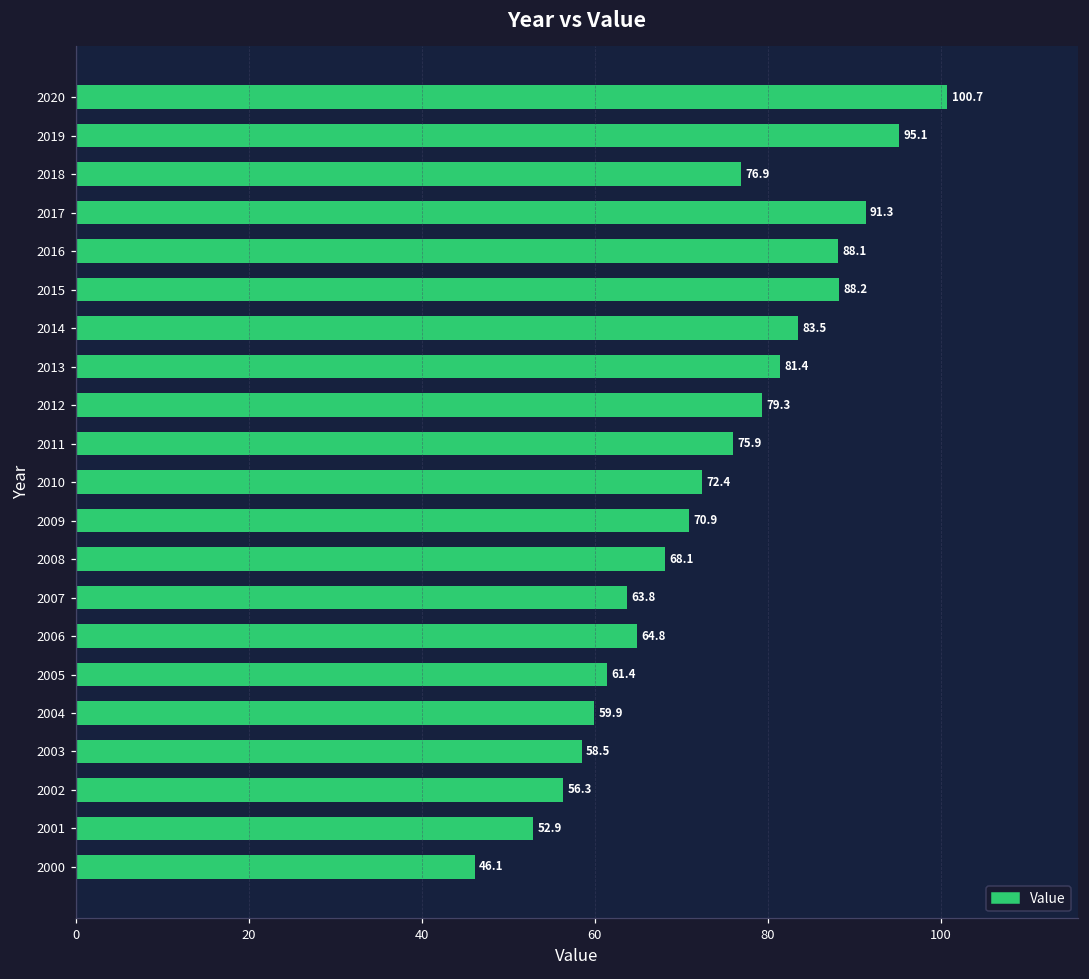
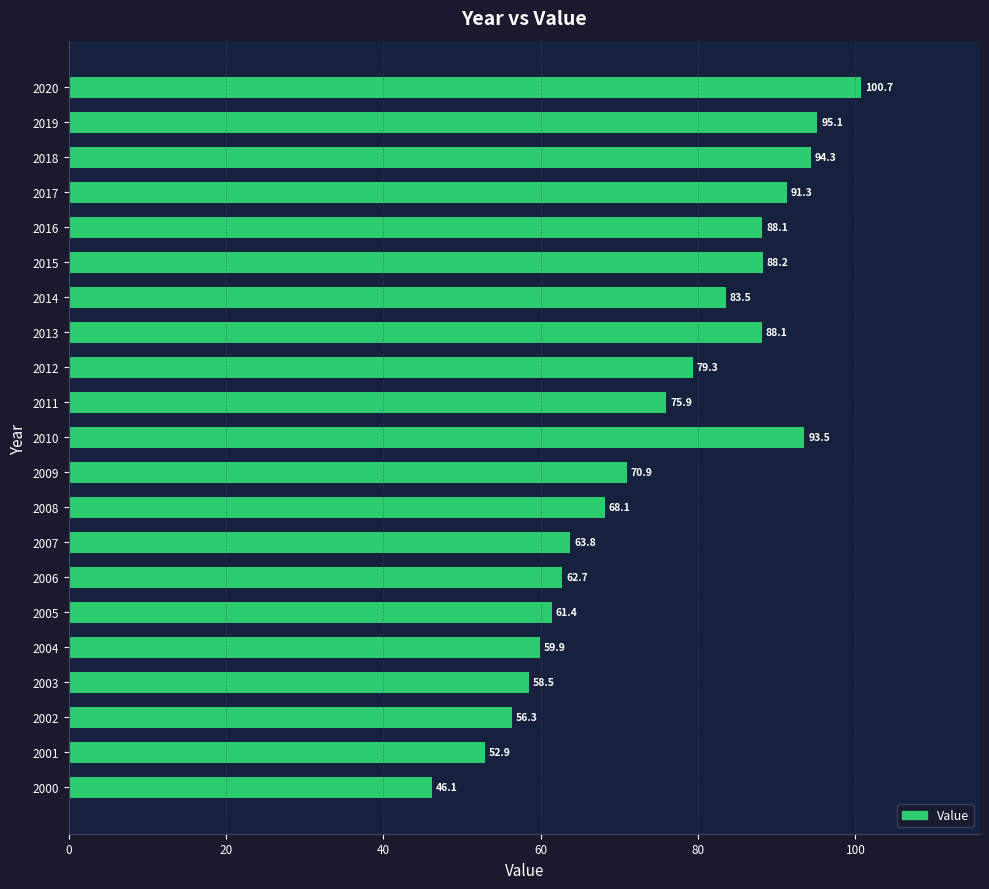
  {
    "2020": 100.7,
    "2019": 95.1,
-   "2018": 76.9,
+   "2018": 94.3,
    "2017": 91.3,
    "2016": 88.1,
    "2015": 88.2,
    "2014": 83.5,
-   "2013": 81.4,
+   "2013": 88.1,
    "2012": 79.3,
    "2011": 75.9,
-   "2010": 72.4,
+   "2010": 93.5,
    "2009": 70.9,
    "2008": 68.1,
    "2007": 63.8,
-   "2006": 64.8,
+   "2006": 62.7,
    "2005": 61.4,
    "2004": 59.9,
    "2003": 58.5,
    "2002": 56.3,
    "2001": 52.9,
    "2000": 46.1
  }
